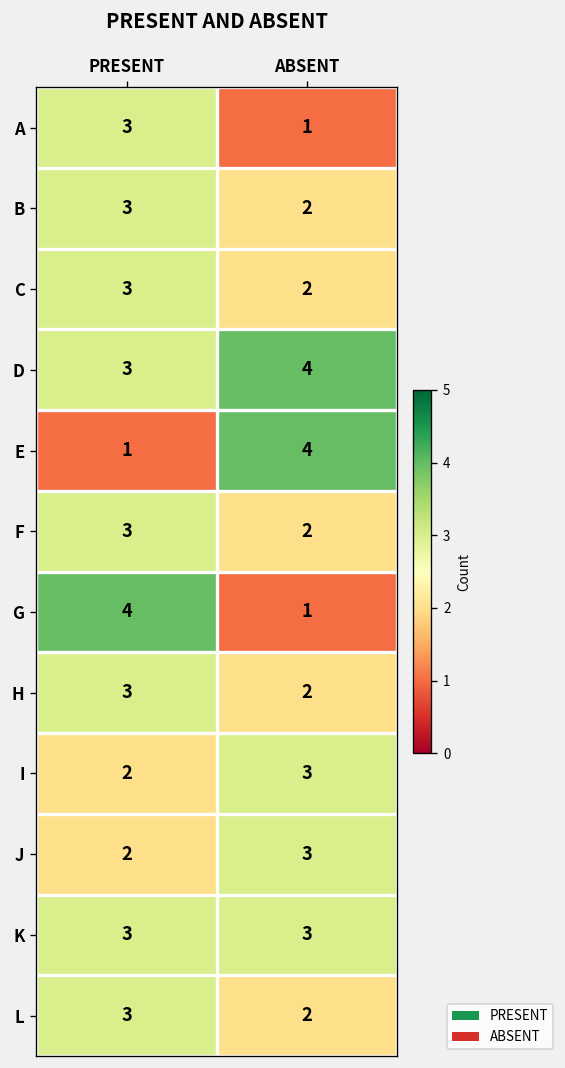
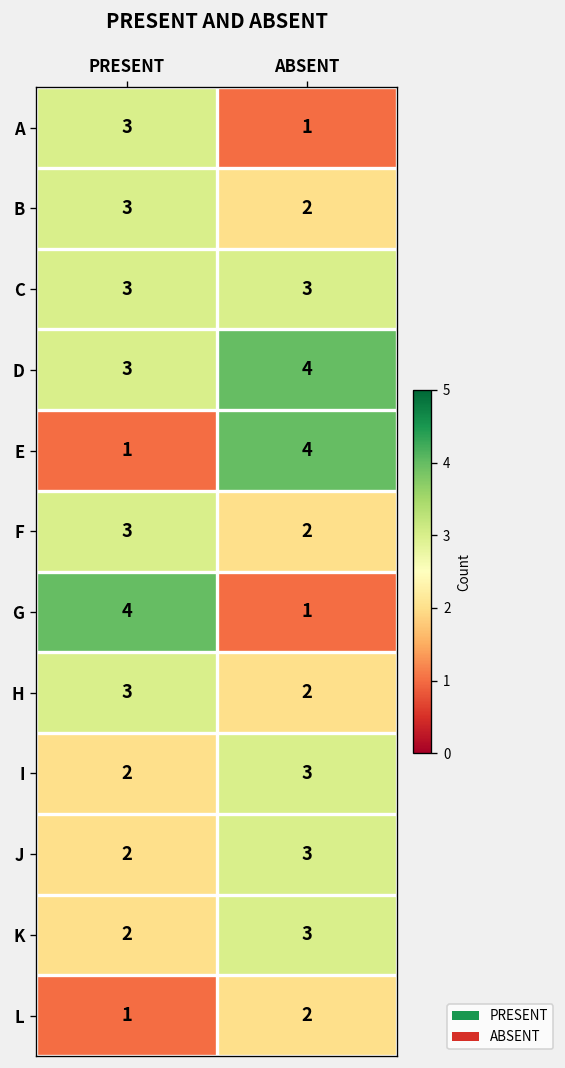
  {
    "A": {
      "PRESENT": 3,
      "ABSENT": 1
    },
    "B": {
      "PRESENT": 3,
      "ABSENT": 2
    },
    "C": {
      "PRESENT": 3,
-     "ABSENT": 2
+     "ABSENT": 3
    },
    "D": {
      "PRESENT": 3,
      "ABSENT": 4
    },
    "E": {
      "PRESENT": 1,
      "ABSENT": 4
    },
    "F": {
      "PRESENT": 3,
      "ABSENT": 2
    },
    "G": {
      "PRESENT": 4,
      "ABSENT": 1
    },
    "H": {
      "PRESENT": 3,
      "ABSENT": 2
    },
    "I": {
      "PRESENT": 2,
      "ABSENT": 3
    },
    "J": {
      "PRESENT": 2,
      "ABSENT": 3
    },
    "K": {
-     "PRESENT": 3,
+     "PRESENT": 2,
      "ABSENT": 3
    },
    "L": {
-     "PRESENT": 3,
+     "PRESENT": 1,
      "ABSENT": 2
    }
  }
